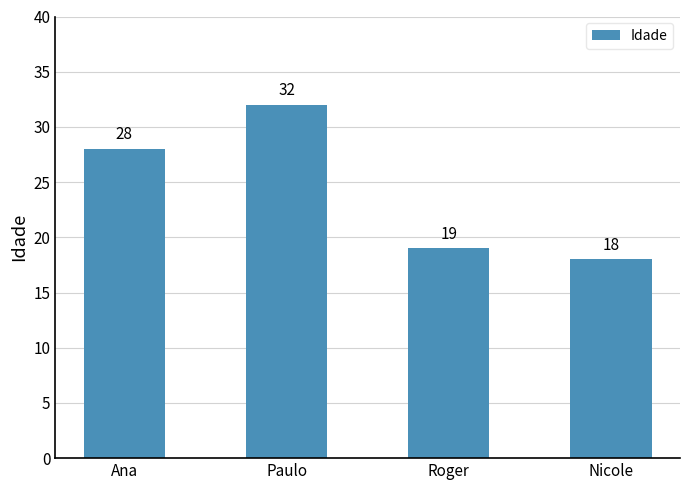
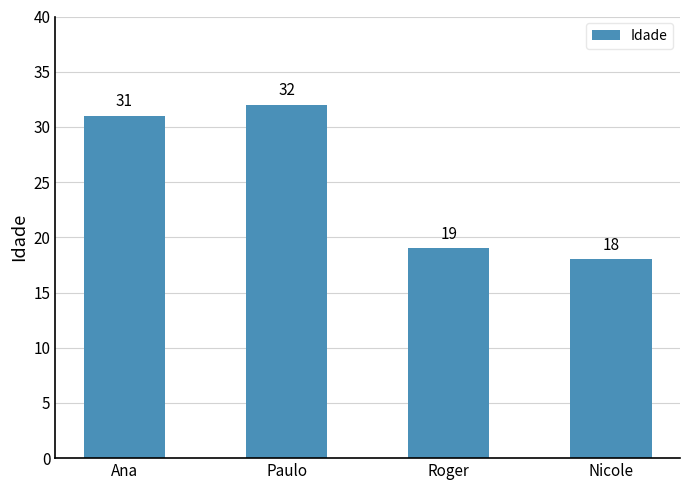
  {
-   "Ana": 28,
+   "Ana": 31,
    "Paulo": 32,
    "Roger": 19,
    "Nicole": 18
  }
